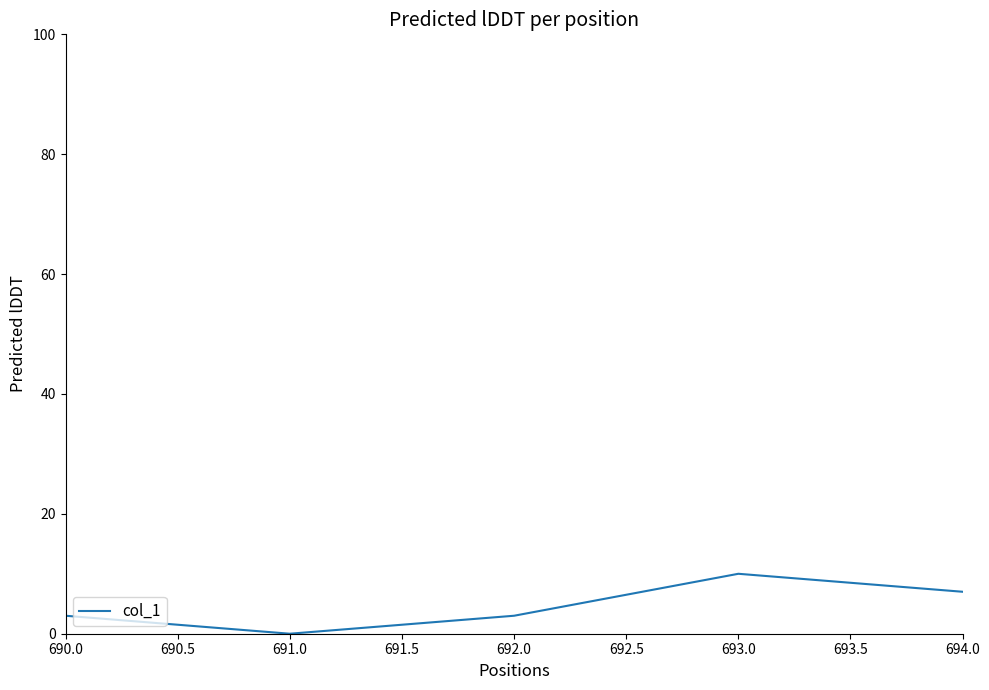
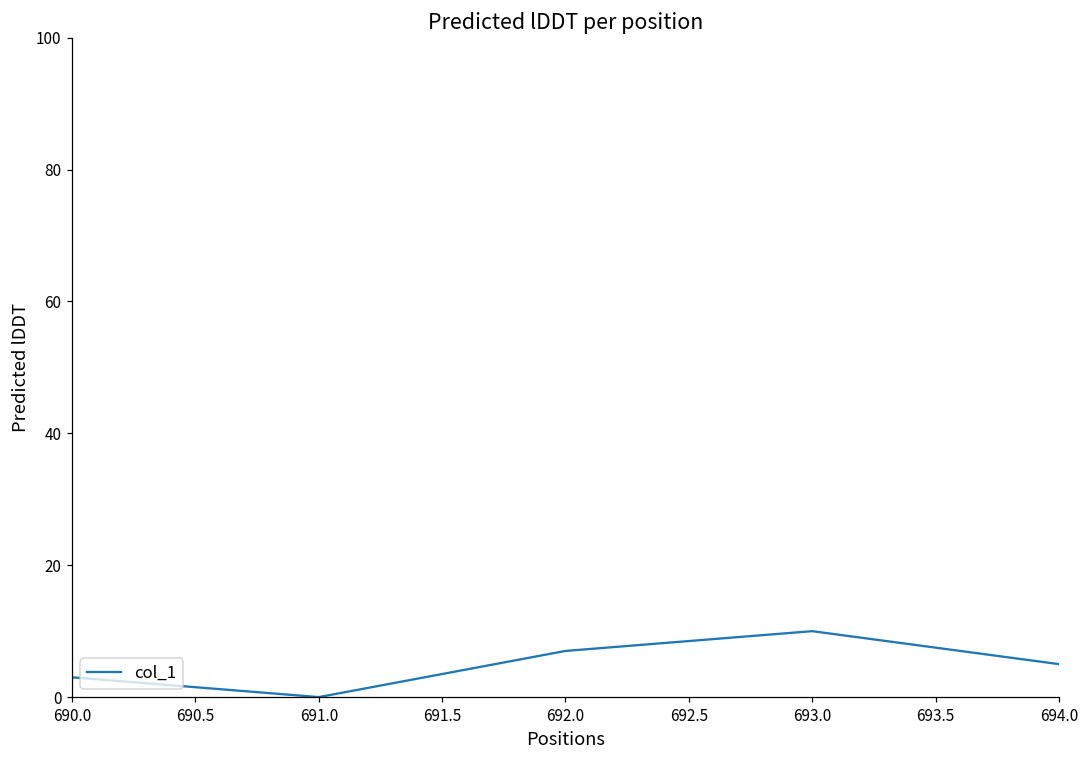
  {
    "690.0": 3,
    "691.0": 0,
-   "692.0": 3,
+   "692.0": 7,
    "693.0": 10,
-   "694.0": 7
+   "694.0": 5
  }
